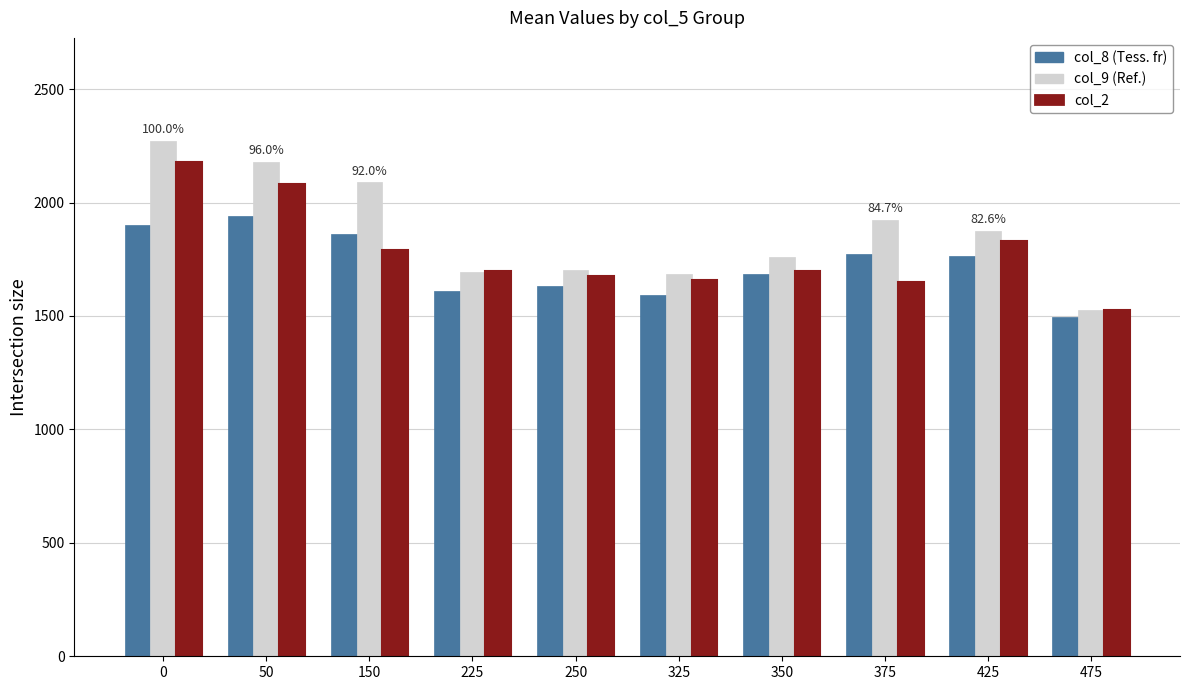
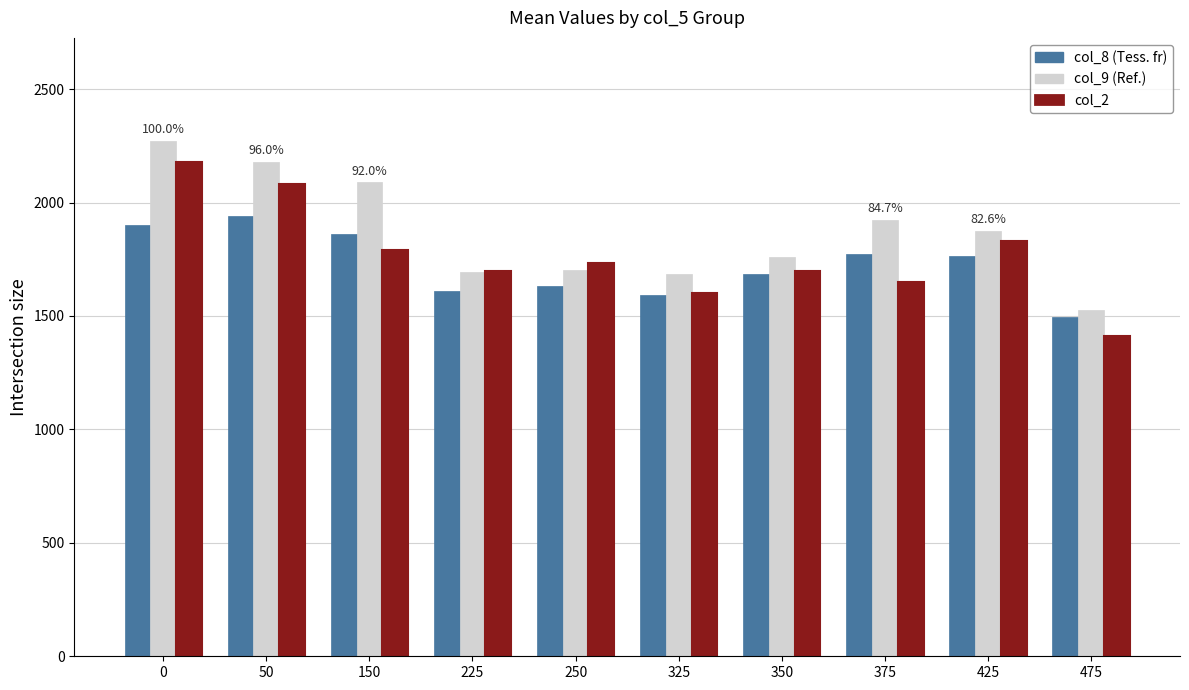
  {
    "col_2": {
      "0": 2180,
      "50": 2080,
      "150": 1790,
      "225": 1700,
-     "250": 1680,
-     "325": 1660,
+     "250": 1730,
+     "325": 1600,
      "350": 1700,
      "375": 1650,
      "425": 1830,
-     "475": 1530
+     "475": 1410
    }
  }
